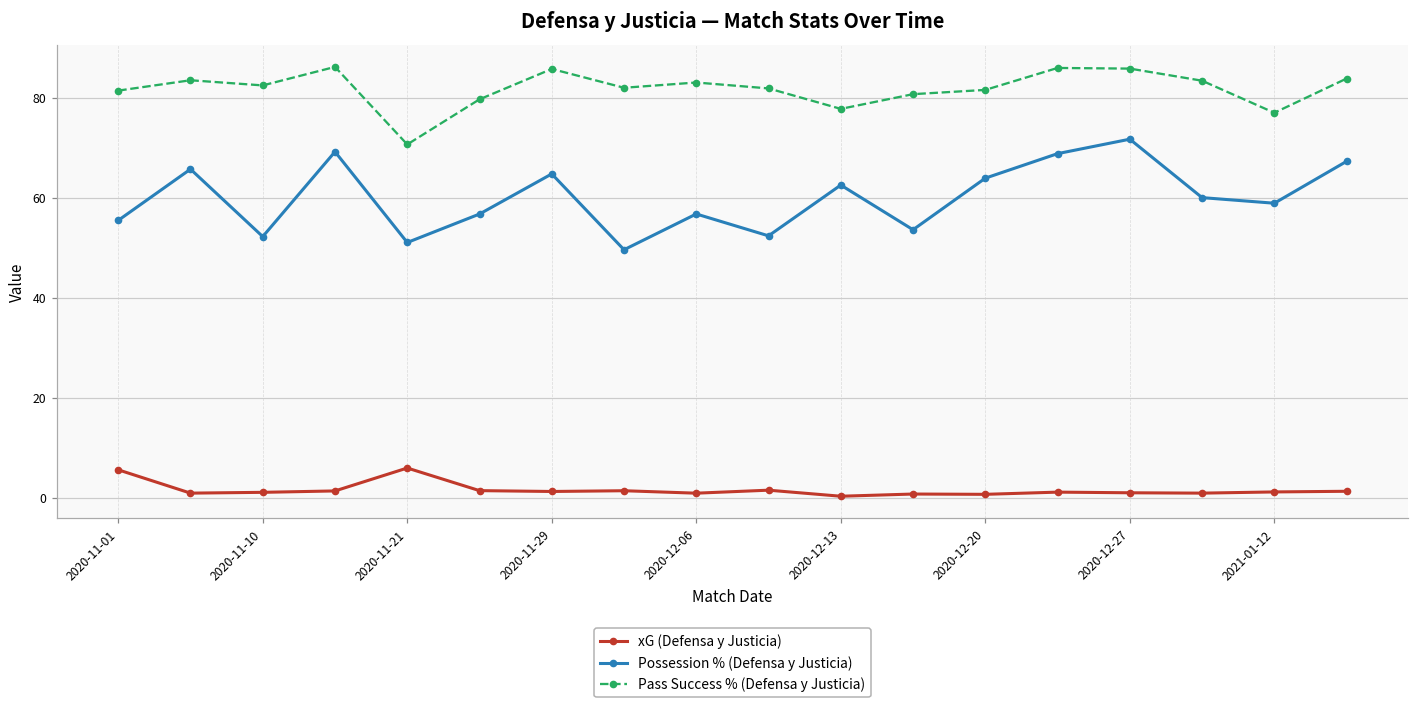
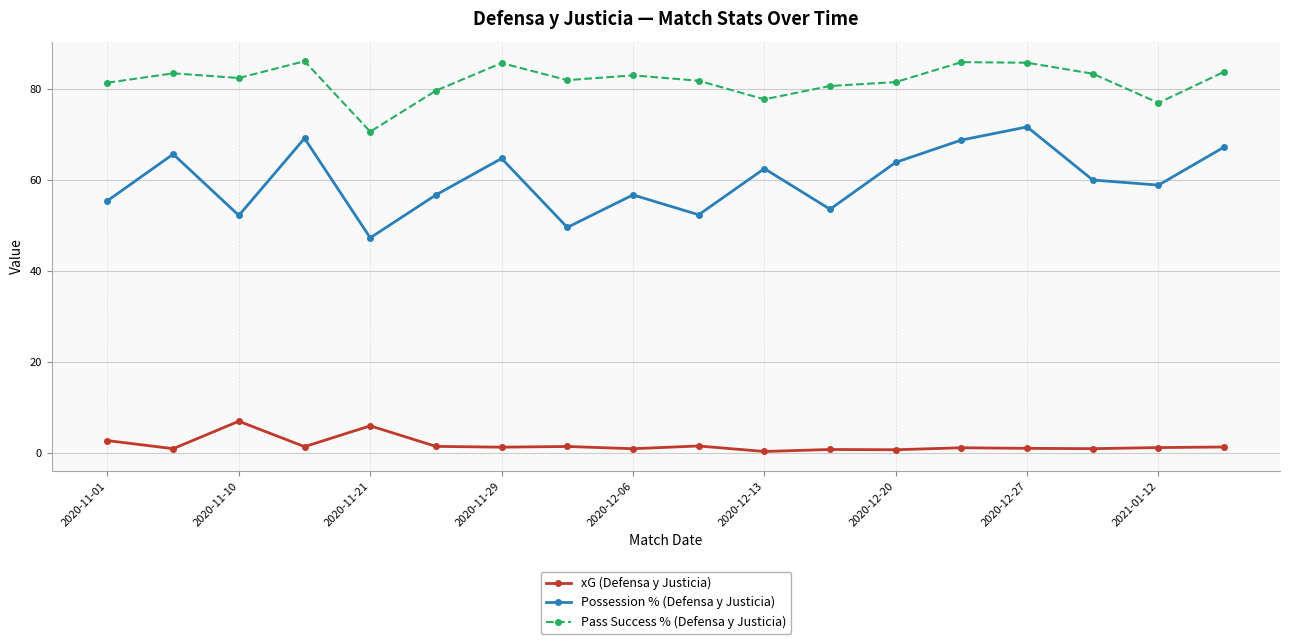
  {
    "xG (Defensa y Justicia)": {
-     "2020-11-01": 6,
-     "2020-11-10": 1,
+     "2020-11-01": 3,
+     "2020-11-10": 7,
      "2020-11-21": 6
    },
    "Possession % (Defensa y Justicia)": {
      "2020-11-01": 55,
      "2020-11-10": 52,
-     "2020-11-21": 51
+     "2020-11-21": 47
    },
    "Pass Success % (Defensa y Justicia)": {
      "2020-11-01": 81,
      "2020-11-10": 82,
      "2020-11-21": 71
    }
  }
